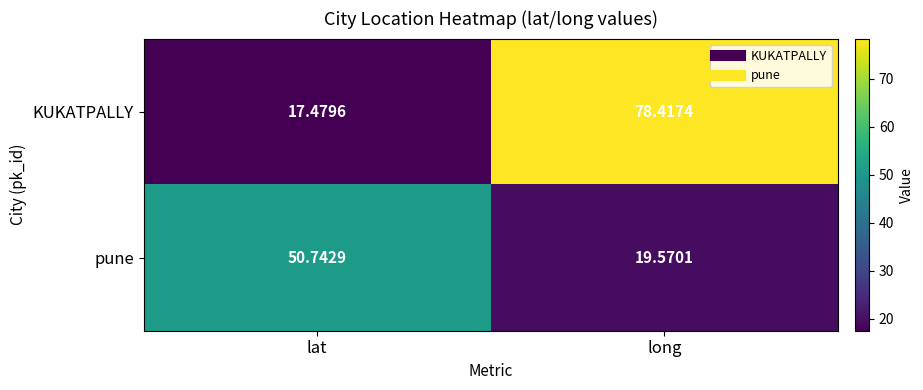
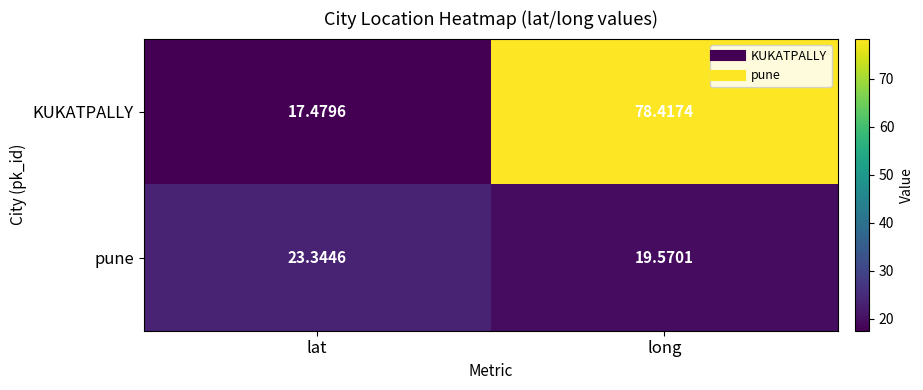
  {
    "KUKATPALLY": {
      "lat": 17.4796,
      "long": 78.4174
    },
    "pune": {
-     "lat": 50.7429,
+     "lat": 23.3446,
      "long": 19.5701
    }
  }
